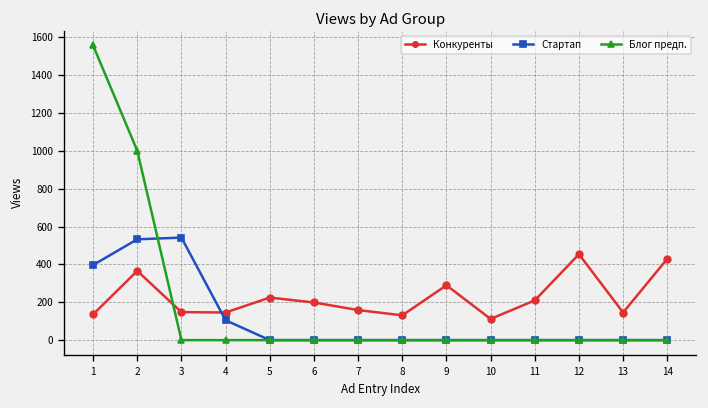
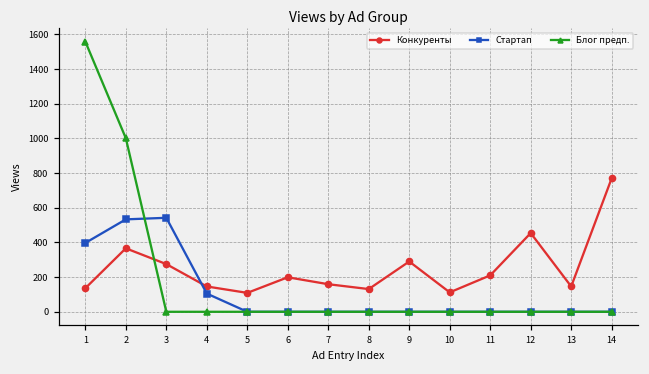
  {
    "Конкуренты": {
      "1": 140,
      "2": 370,
-     "3": 150,
+     "3": 280,
      "4": 150,
-     "5": 230,
+     "5": 110,
      "6": 200,
      "7": 160,
      "8": 130,
      "9": 290,
      "10": 110,
      "11": 210,
      "12": 450,
      "13": 150,
-     "14": 430
+     "14": 770
    },
    "Стартап": {
      "1": 400,
      "2": 530,
      "3": 540,
      "4": 110
    },
    "Блог предп.": {
      "1": 1560,
      "2": 1000,
      "3": 0,
      "4": 0
    }
  }
